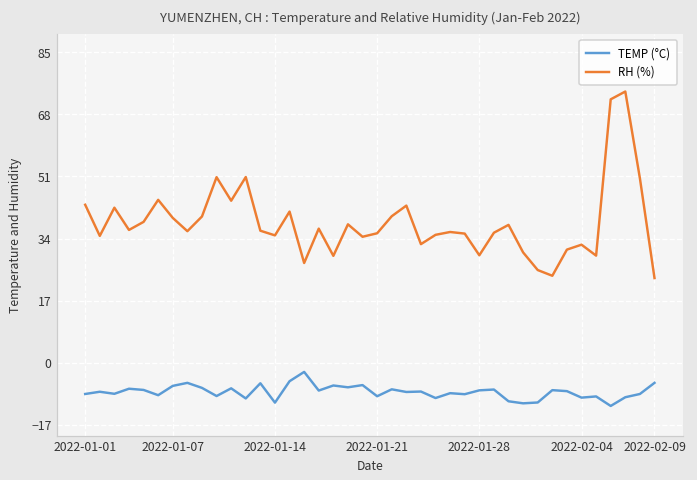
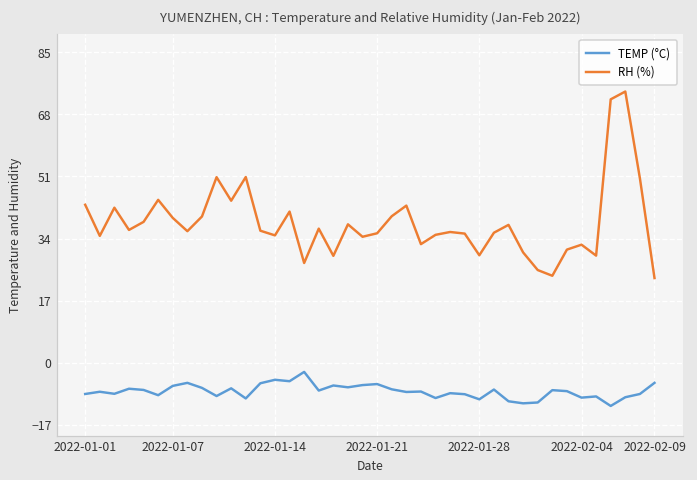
  {
    "TEMP (°C)": {
      "2022-01-01": -9,
      "2022-01-07": -6,
-     "2022-01-14": -11,
-     "2022-01-21": -9,
-     "2022-01-28": -8,
+     "2022-01-14": -5,
+     "2022-01-21": -6,
+     "2022-01-28": -10,
      "2022-02-04": -10,
      "2022-02-09": -6
    },
    "RH (%)": {
      "2022-01-01": 43,
      "2022-01-07": 40,
      "2022-01-14": 35,
      "2022-01-21": 35,
      "2022-01-28": 29,
      "2022-02-04": 32,
      "2022-02-09": 23
    }
  }
